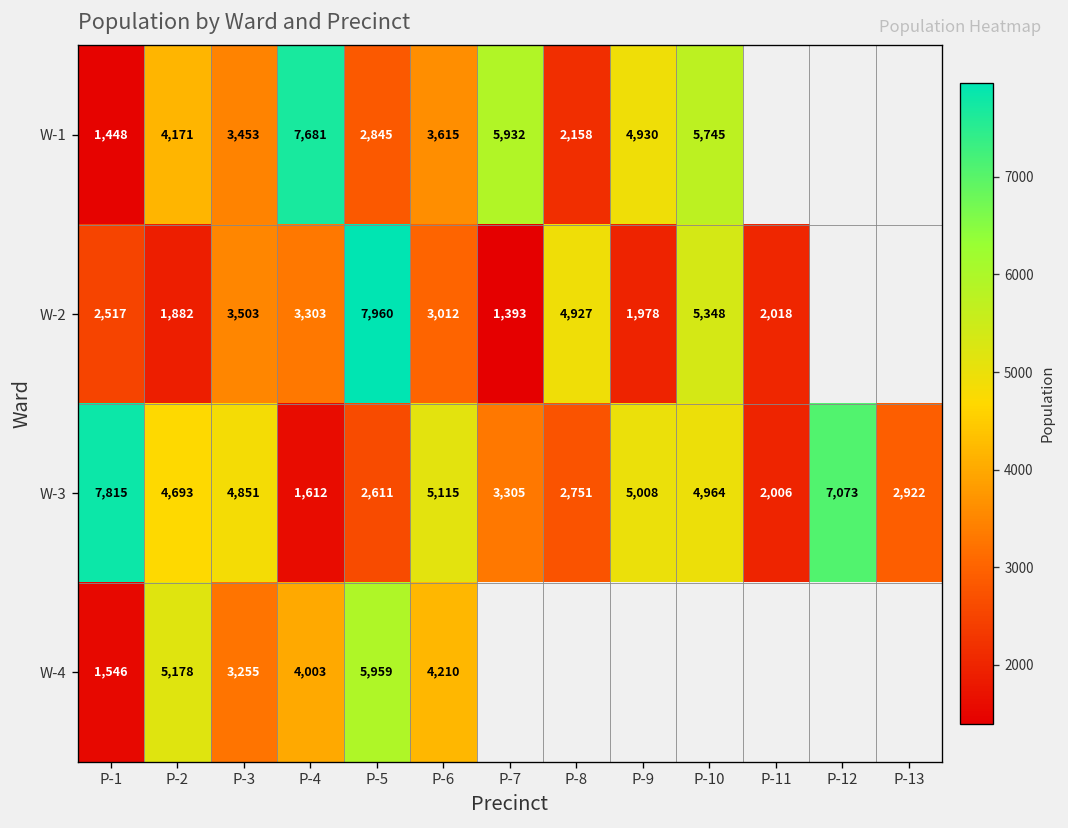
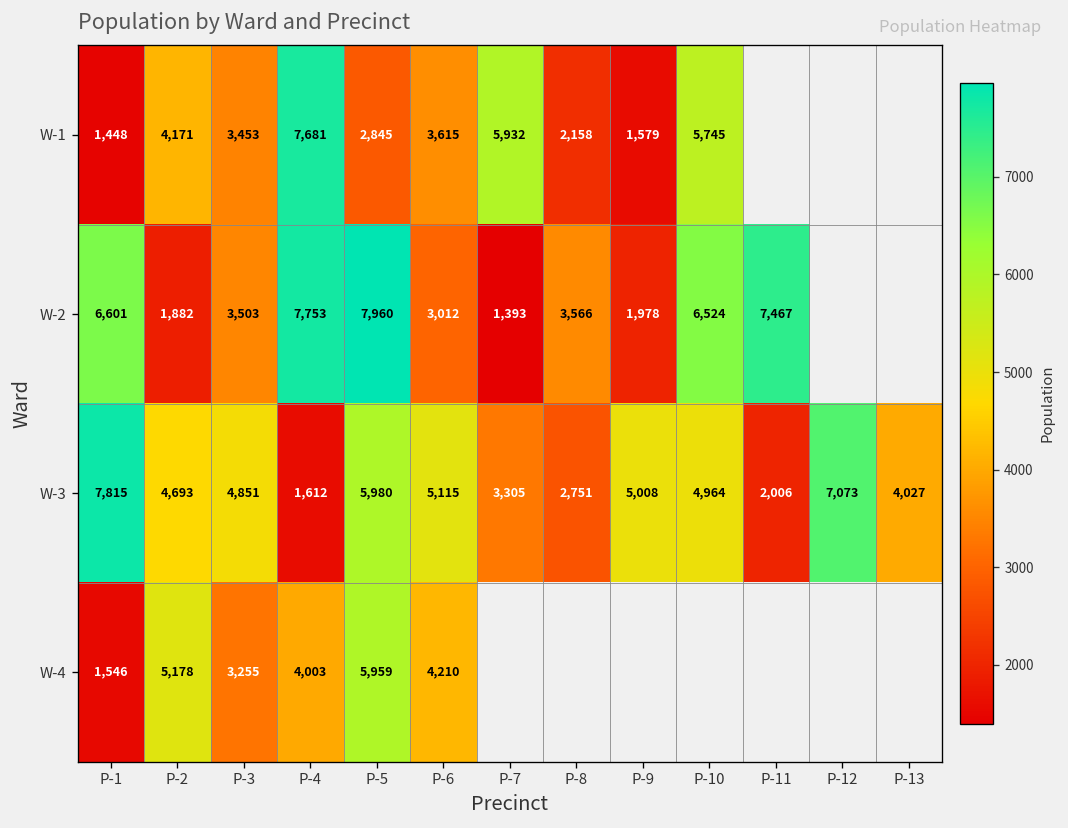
  {
    "W-1": {
      "P-1": "1,448",
      "P-2": "4,171",
      "P-3": "3,453",
      "P-4": "7,681",
      "P-5": "2,845",
      "P-6": "3,615",
      "P-7": "5,932",
      "P-8": "2,158",
-     "P-9": "4,930",
+     "P-9": "1,579",
      "P-10": "5,745"
    },
    "W-2": {
-     "P-1": "2,517",
+     "P-1": "6,601",
      "P-2": "1,882",
      "P-3": "3,503",
-     "P-4": "3,303",
+     "P-4": "7,753",
      "P-5": "7,960",
      "P-6": "3,012",
      "P-7": "1,393",
-     "P-8": "4,927",
+     "P-8": "3,566",
      "P-9": "1,978",
-     "P-10": "5,348",
-     "P-11": "2,018"
+     "P-10": "6,524",
+     "P-11": "7,467"
    },
    "W-3": {
      "P-1": "7,815",
      "P-2": "4,693",
      "P-3": "4,851",
      "P-4": "1,612",
-     "P-5": "2,611",
+     "P-5": "5,980",
      "P-6": "5,115",
      "P-7": "3,305",
      "P-8": "2,751",
      "P-9": "5,008",
      "P-10": "4,964",
      "P-11": "2,006",
      "P-12": "7,073",
-     "P-13": "2,922"
+     "P-13": "4,027"
    },
    "W-4": {
      "P-1": "1,546",
      "P-2": "5,178",
      "P-3": "3,255",
      "P-4": "4,003",
      "P-5": "5,959",
      "P-6": "4,210"
    }
  }
